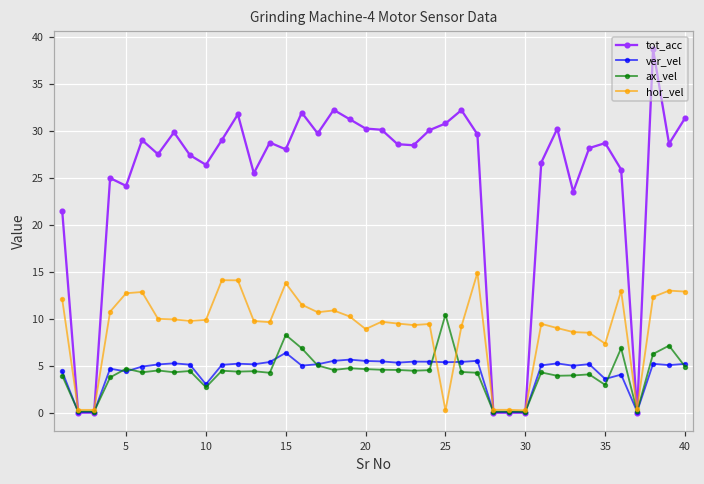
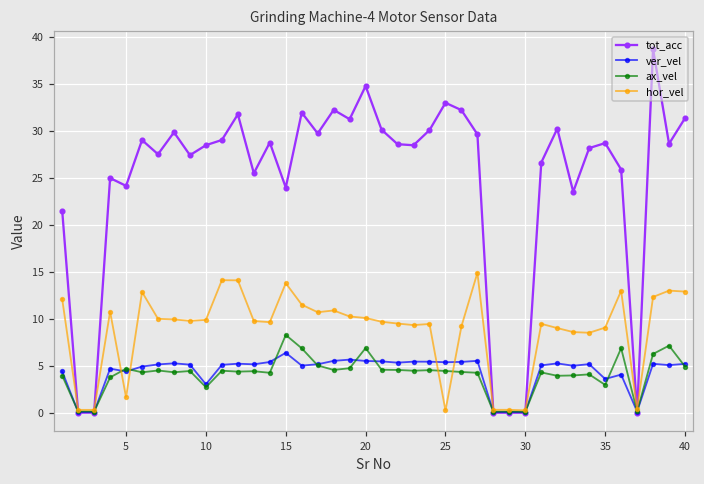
  {
    "tot_acc": {
      "5": 24,
-     "10": 26,
-     "15": 28,
-     "20": 30,
-     "25": 31,
+     "10": 28,
+     "15": 24,
+     "20": 35,
+     "25": 33,
      "35": 29,
      "40": 31
    },
    "ver_vel": {
      "5": 4,
      "10": 3,
      "15": 6,
      "20": 6,
      "25": 5,
      "35": 4
    },
    "ax_vel": {
      "5": 5,
      "10": 3,
      "15": 8,
-     "20": 5,
-     "25": 10,
+     "20": 7,
+     "25": 4,
      "35": 3
    },
    "hor_vel": {
-     "5": 13,
+     "5": 2,
      "10": 10,
      "15": 14,
-     "20": 9,
+     "20": 10,
      "25": 0,
-     "35": 7,
+     "35": 9,
      "40": 13
    }
  }
